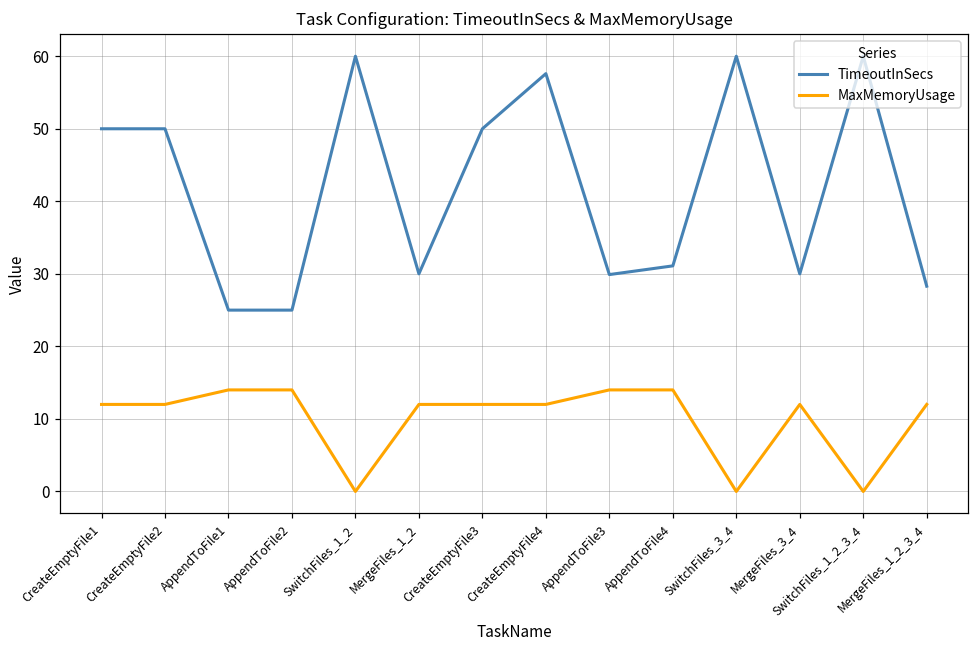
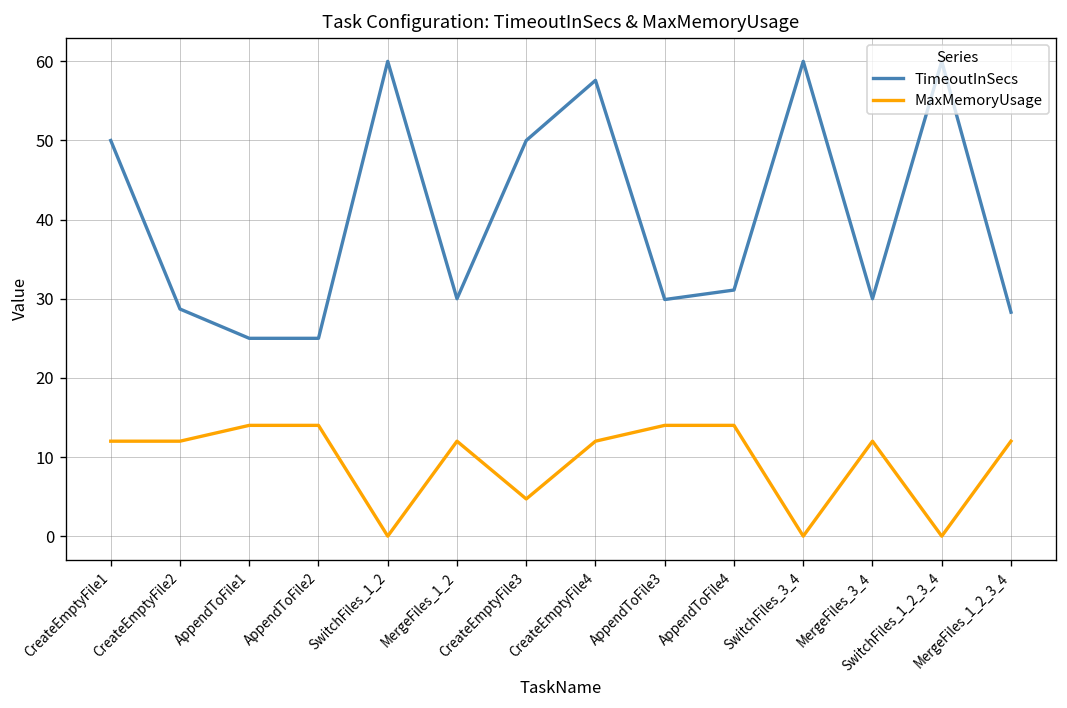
  {
    "TimeoutInSecs": {
      "CreateEmptyFile1": 50,
-     "CreateEmptyFile2": 50,
+     "CreateEmptyFile2": 29,
      "AppendToFile1": 25,
      "AppendToFile2": 25,
      "SwitchFiles_1_2": 60,
      "MergeFiles_1_2": 30,
      "CreateEmptyFile3": 50,
      "CreateEmptyFile4": 58,
      "AppendToFile3": 30,
      "AppendToFile4": 31,
      "SwitchFiles_3_4": 60,
      "MergeFiles_3_4": 30,
      "MergeFiles_1_2_3_4": 28
    },
    "MaxMemoryUsage": {
      "CreateEmptyFile1": 12,
      "CreateEmptyFile2": 12,
      "AppendToFile1": 14,
      "AppendToFile2": 14,
      "SwitchFiles_1_2": 0,
      "MergeFiles_1_2": 12,
-     "CreateEmptyFile3": 12,
+     "CreateEmptyFile3": 5,
      "CreateEmptyFile4": 12,
      "AppendToFile3": 14,
      "AppendToFile4": 14,
      "SwitchFiles_3_4": 0,
      "MergeFiles_3_4": 12,
      "SwitchFiles_1_2_3_4": 0,
      "MergeFiles_1_2_3_4": 12
    }
  }
